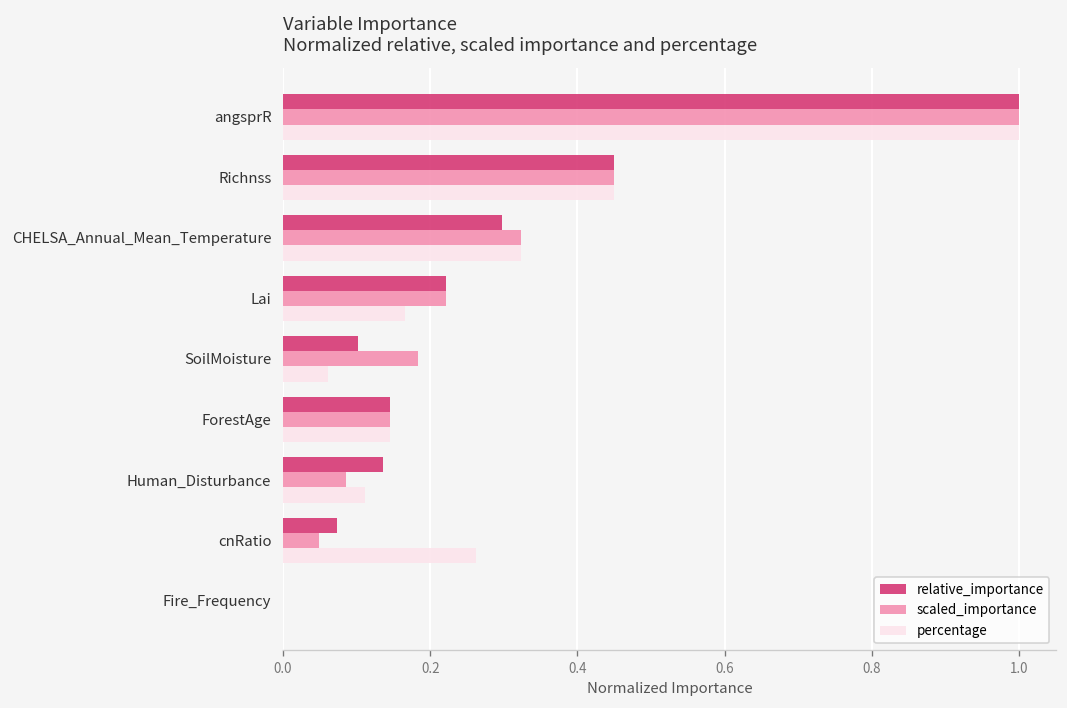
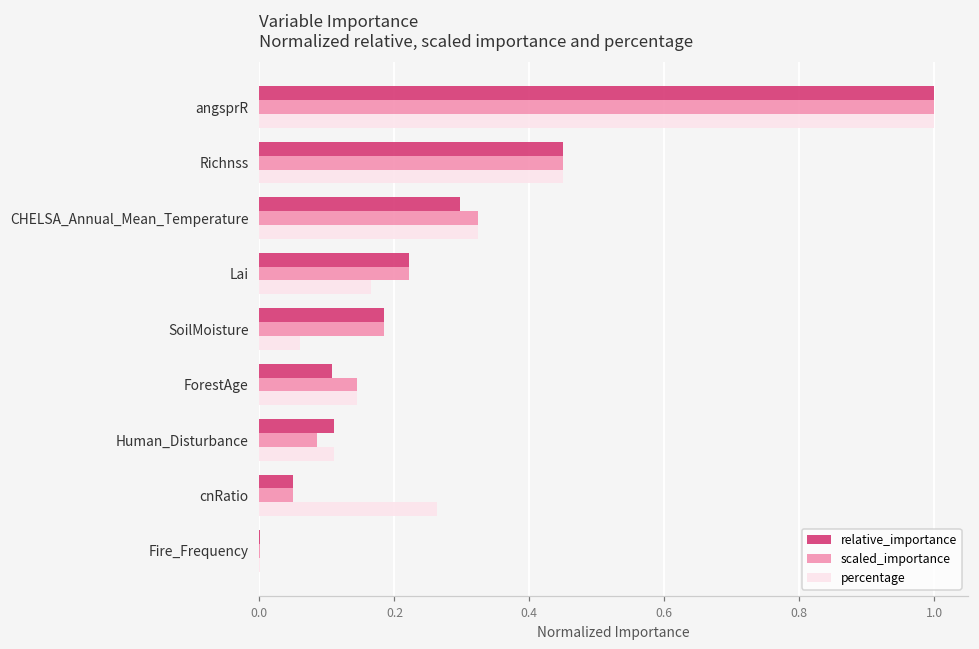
  {
    "relative_importance": {
      "angsprR": 1.00,
      "Richnss": 0.45,
      "CHELSA_Annual_Mean_Temperature": 0.30,
      "Lai": 0.22,
-     "SoilMoisture": 0.10,
-     "ForestAge": 0.14,
-     "Human_Disturbance": 0.14,
-     "cnRatio": 0.07
+     "SoilMoisture": 0.18,
+     "ForestAge": 0.11,
+     "Human_Disturbance": 0.11,
+     "cnRatio": 0.05
    },
    "scaled_importance": {
      "angsprR": 1.00,
      "Richnss": 0.45,
      "CHELSA_Annual_Mean_Temperature": 0.32,
      "Lai": 0.22,
      "SoilMoisture": 0.18,
      "ForestAge": 0.14,
      "Human_Disturbance": 0.09,
      "cnRatio": 0.05
    },
    "percentage": {
      "angsprR": 1.00,
      "Richnss": 0.45,
      "CHELSA_Annual_Mean_Temperature": 0.32,
      "Lai": 0.17,
      "SoilMoisture": 0.06,
      "ForestAge": 0.14,
      "Human_Disturbance": 0.11,
      "cnRatio": 0.26
    }
  }
